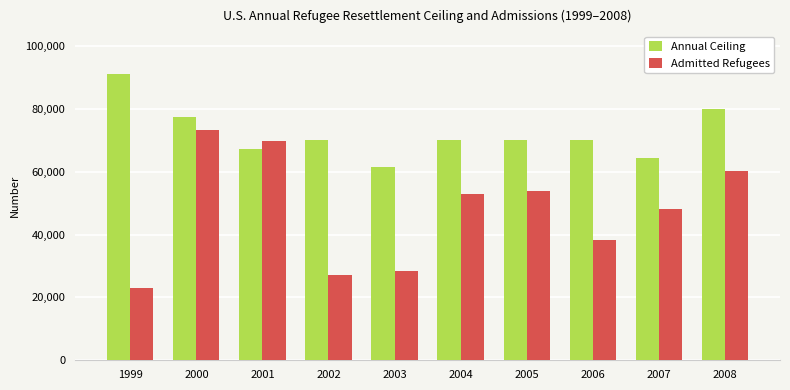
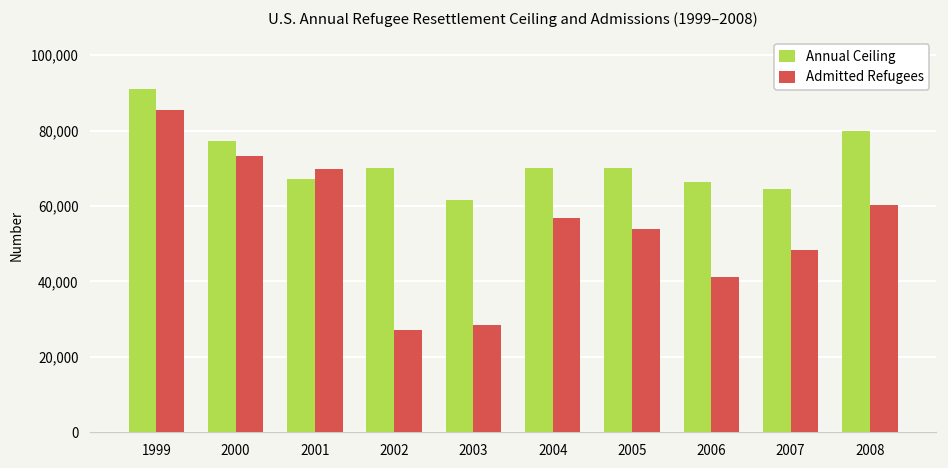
  {
    "Annual Ceiling": {
      "1999": "91,000",
      "2000": "77,000",
      "2001": "67,000",
      "2002": "70,000",
      "2003": "62,000",
      "2004": "70,000",
      "2005": "70,000",
-     "2006": "70,000",
+     "2006": "66,000",
      "2007": "64,000",
      "2008": "80,000"
    },
    "Admitted Refugees": {
-     "1999": "23,000",
+     "1999": "86,000",
      "2000": "73,000",
      "2001": "70,000",
      "2002": "27,000",
      "2003": "28,000",
-     "2004": "53,000",
+     "2004": "57,000",
      "2005": "54,000",
-     "2006": "38,000",
+     "2006": "41,000",
      "2007": "48,000",
      "2008": "60,000"
    }
  }
